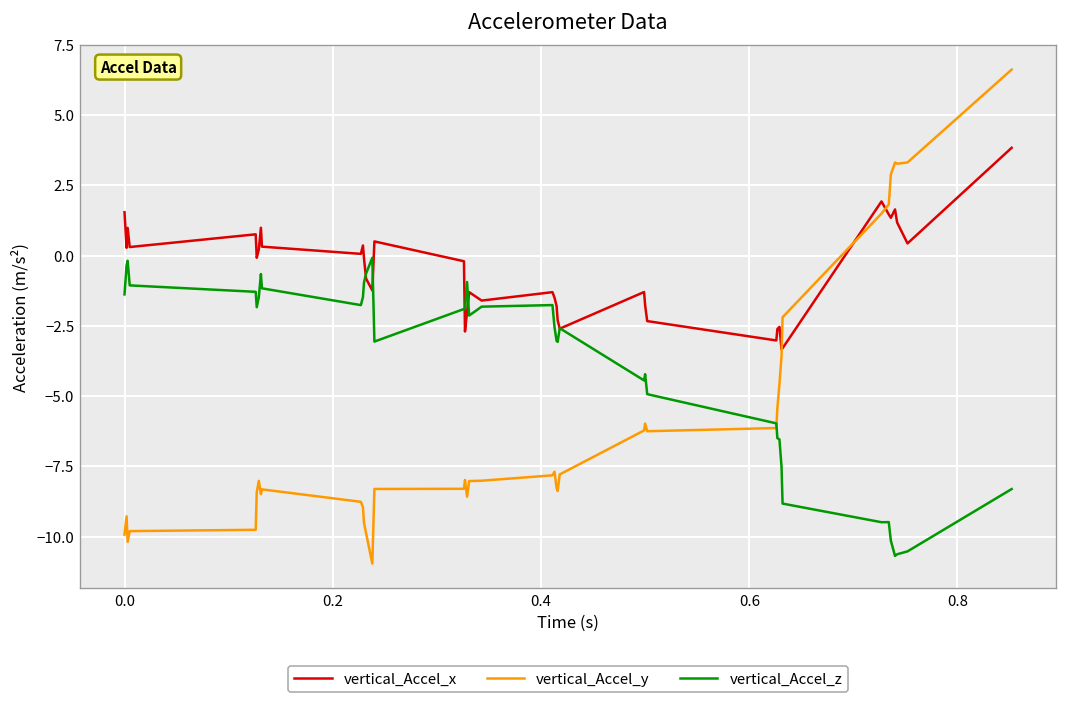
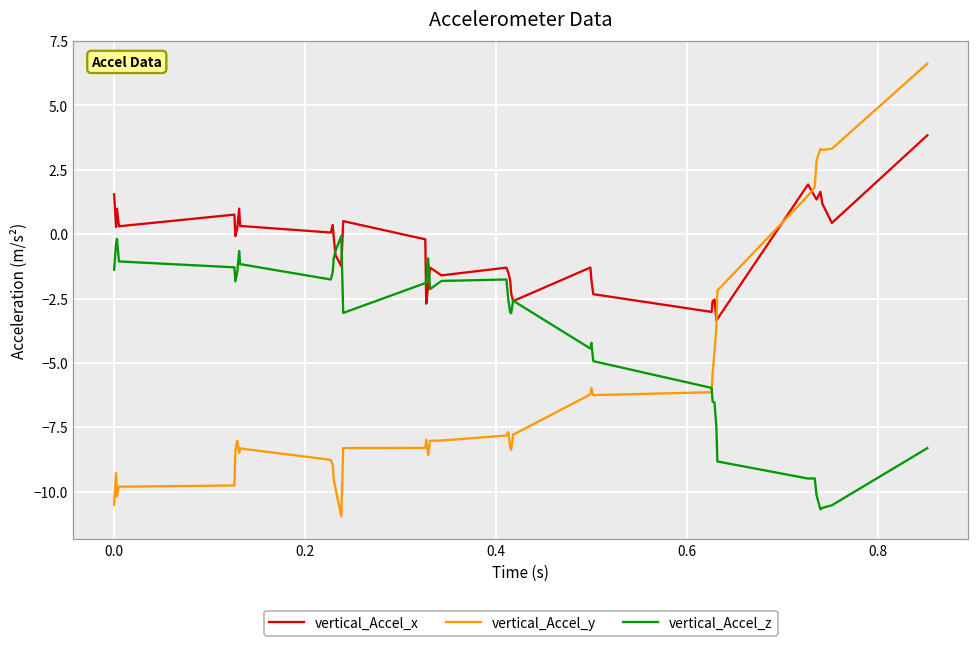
  {
    "vertical_Accel_x": {
      "0.0": 1.5
    },
    "vertical_Accel_y": {
-     "0.0": -9.9
+     "0.0": -10.5
    },
    "vertical_Accel_z": {
      "0.0": -1.4
    }
  }
